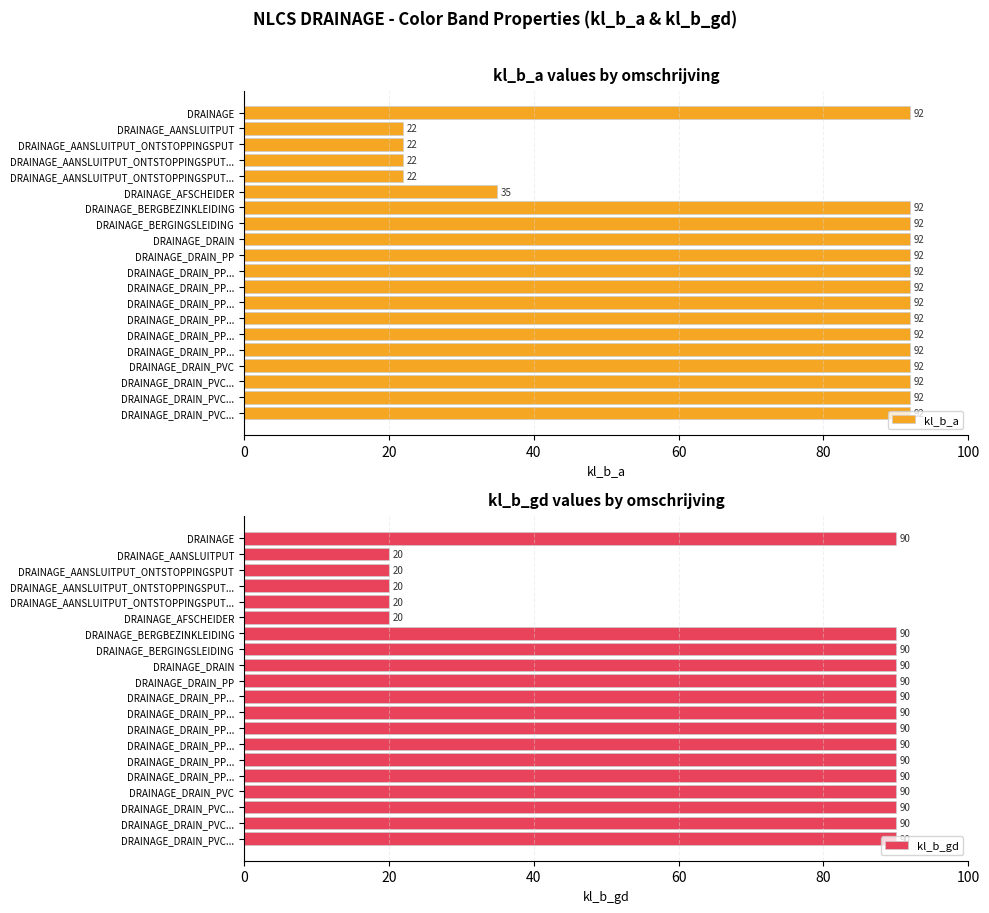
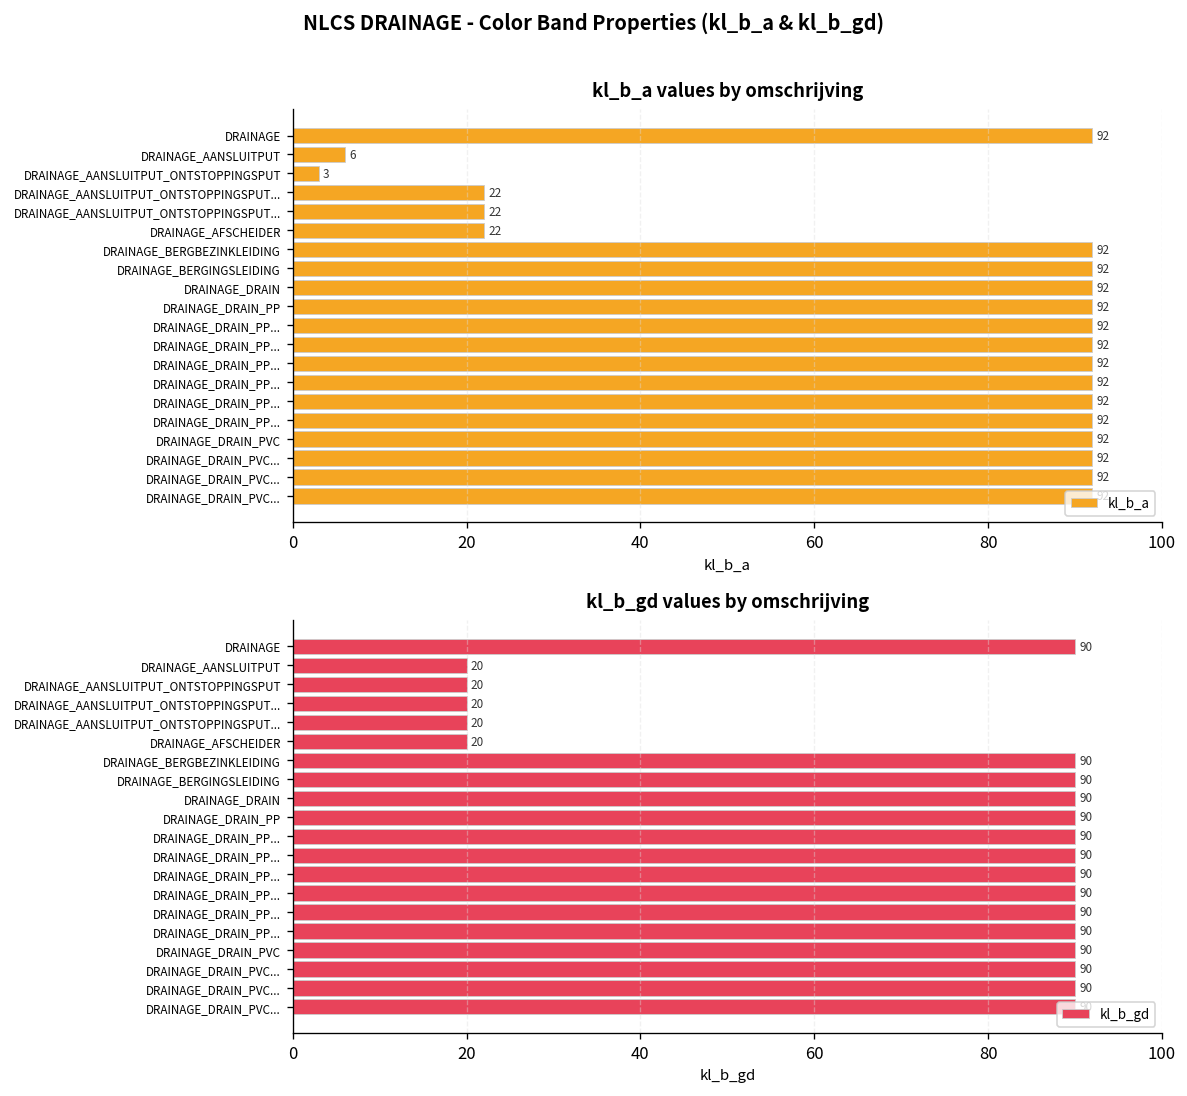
  {
    "kl_b_a values by omschrijving": {
      "DRAINAGE": 92,
-     "DRAINAGE_AANSLUITPUT": 22,
-     "DRAINAGE_AANSLUITPUT_ONTSTOPPINGSPUT": 22,
-     "DRAINAGE_AFSCHEIDER": 35,
+     "DRAINAGE_AANSLUITPUT": 6,
+     "DRAINAGE_AANSLUITPUT_ONTSTOPPINGSPUT": 3,
+     "DRAINAGE_AFSCHEIDER": 22,
      "DRAINAGE_BERGBEZINKLEIDING": 92,
      "DRAINAGE_BERGINGSLEIDING": 92,
      "DRAINAGE_DRAIN": 92,
      "DRAINAGE_DRAIN_PP": 92,
      "DRAINAGE_DRAIN_PVC": 92
    },
    "kl_b_gd values by omschrijving": {
      "DRAINAGE": 90,
      "DRAINAGE_AANSLUITPUT": 20,
      "DRAINAGE_AANSLUITPUT_ONTSTOPPINGSPUT": 20,
      "DRAINAGE_AFSCHEIDER": 20,
      "DRAINAGE_BERGBEZINKLEIDING": 90,
      "DRAINAGE_BERGINGSLEIDING": 90,
      "DRAINAGE_DRAIN": 90,
      "DRAINAGE_DRAIN_PP": 90,
      "DRAINAGE_DRAIN_PVC": 90
    }
  }
